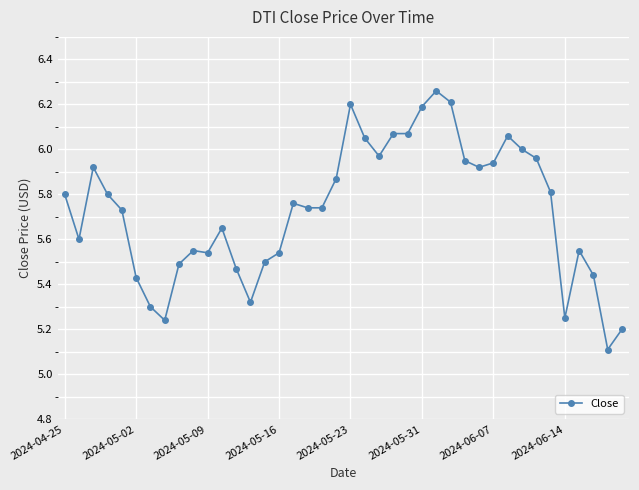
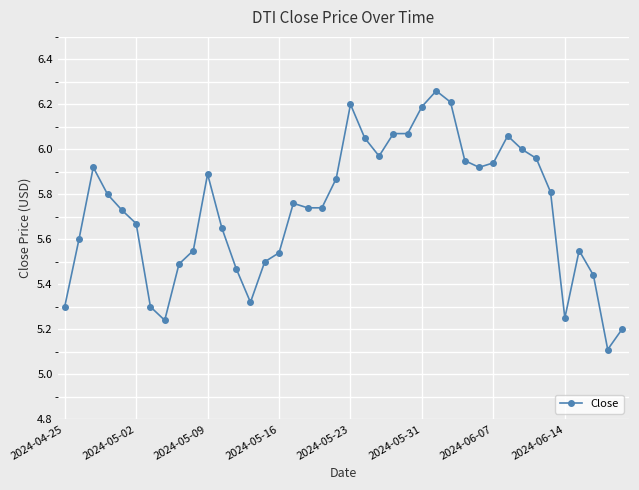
  {
-   "2024-04-25": 5.8,
-   "2024-05-02": 5.43,
-   "2024-05-09": 5.54,
+   "2024-04-25": 5.3,
+   "2024-05-02": 5.67,
+   "2024-05-09": 5.89,
    "2024-05-16": 5.54,
    "2024-05-23": 6.20,
    "2024-05-31": 6.19,
    "2024-06-07": 5.94,
    "2024-06-14": 5.25
  }
